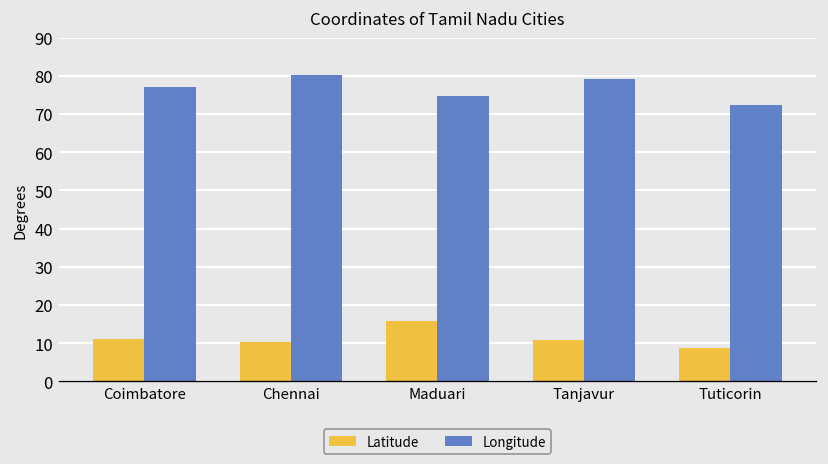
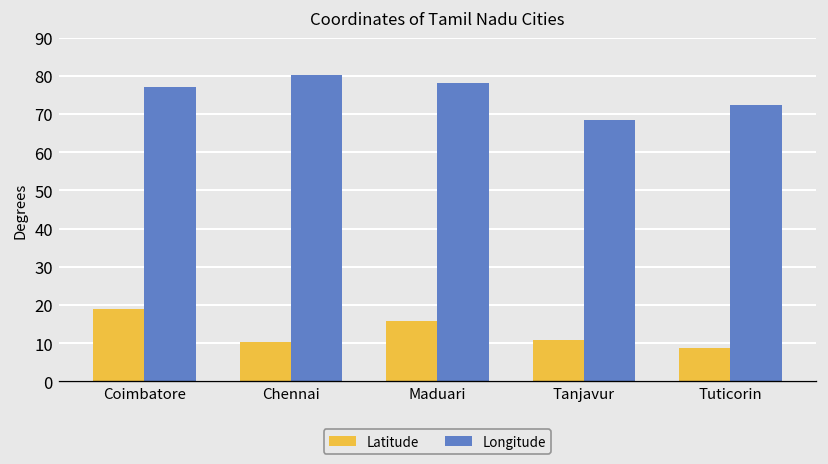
  {
    "Latitude": {
-     "Coimbatore": 11,
+     "Coimbatore": 19,
      "Chennai": 10,
      "Maduari": 16,
      "Tanjavur": 11,
      "Tuticorin": 9
    },
    "Longitude": {
      "Coimbatore": 77,
      "Chennai": 80,
-     "Maduari": 75,
-     "Tanjavur": 79,
+     "Maduari": 78,
+     "Tanjavur": 68,
      "Tuticorin": 72
    }
  }
